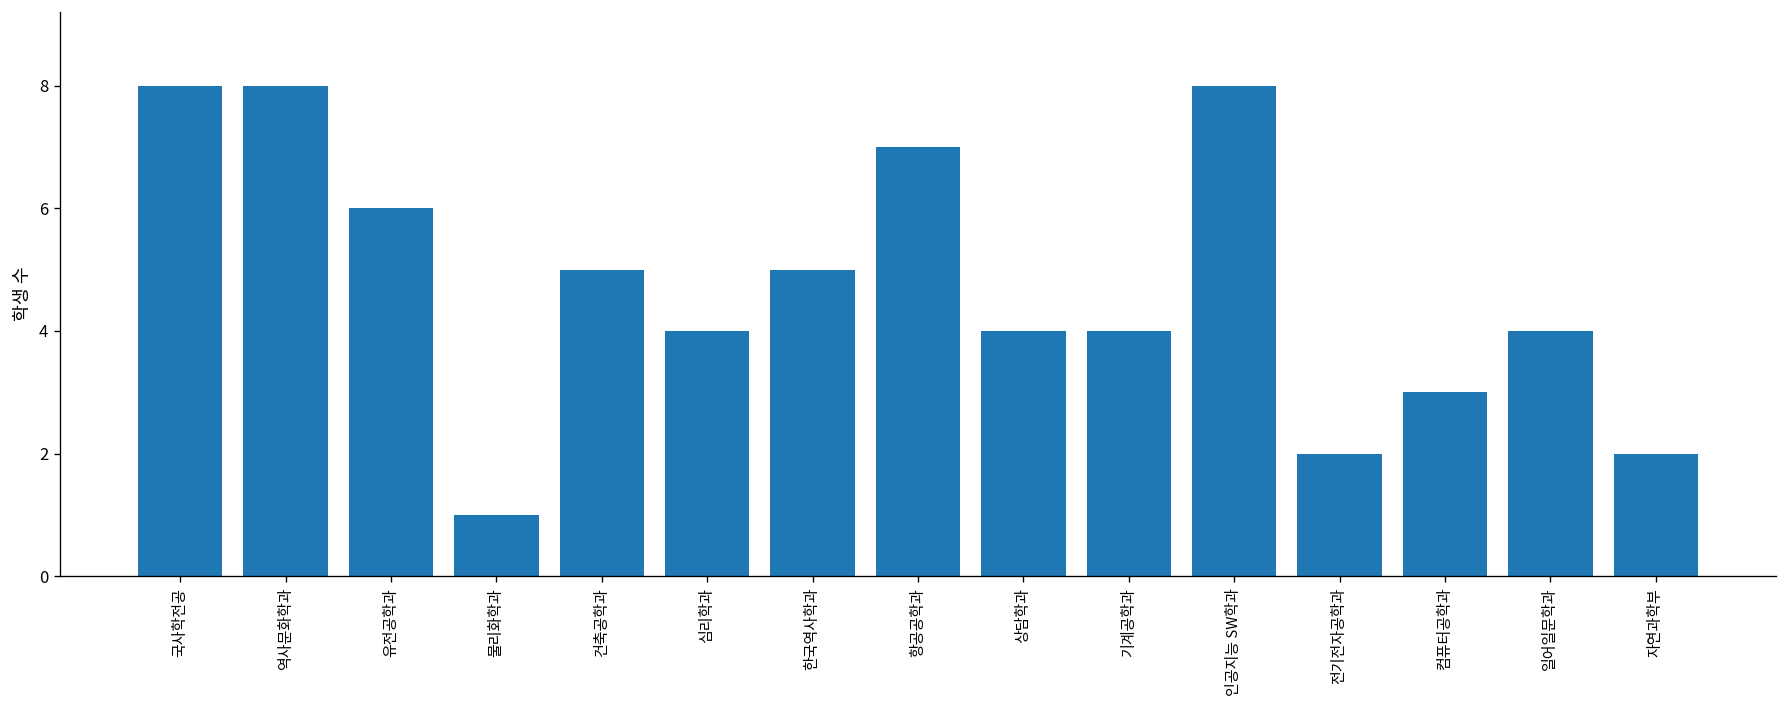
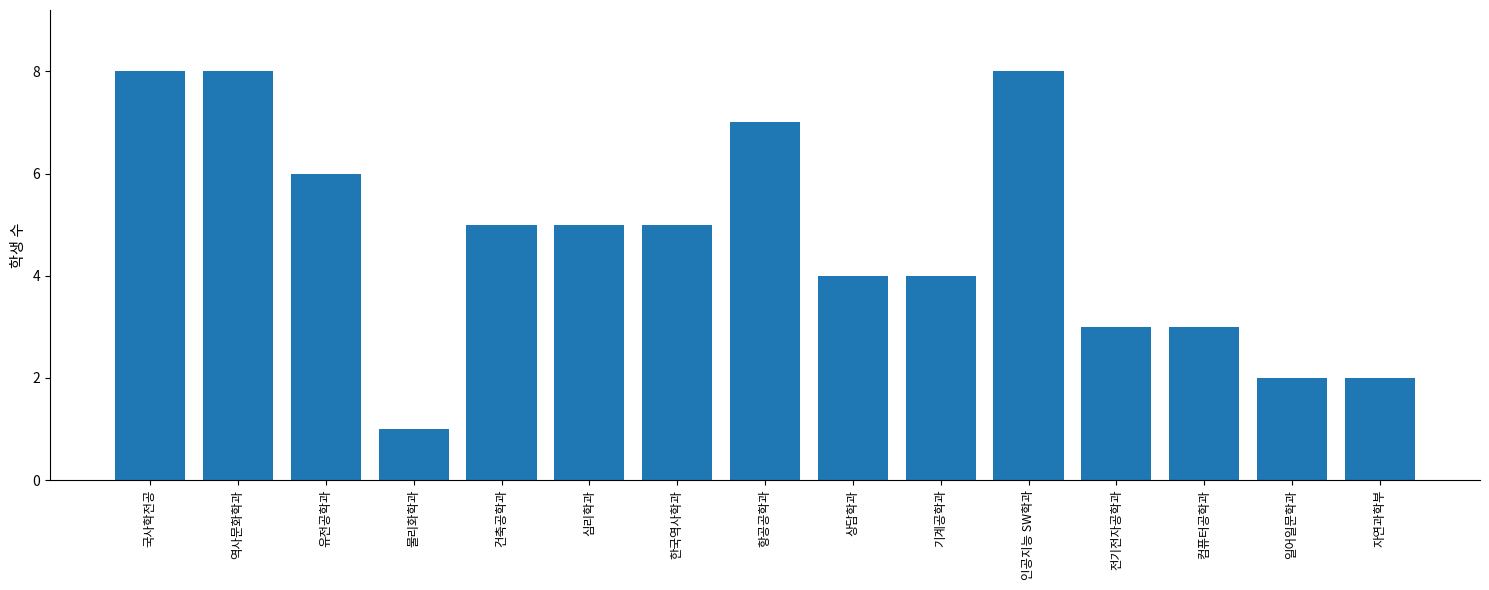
  {
    "국사학전공": 8,
    "역사문화학과": 8,
    "유전공학과": 6,
    "물리화학과": 1,
    "건축공학과": 5,
-   "심리학과": 4,
+   "심리학과": 5,
    "한국역사학과": 5,
    "항공공학과": 7,
    "상담학과": 4,
    "기계공학과": 4,
    "인공지능 SW학과": 8,
-   "전기전자공학과": 2,
+   "전기전자공학과": 3,
    "컴퓨터공학과": 3,
-   "일어일문학과": 4,
+   "일어일문학과": 2,
    "자연과학부": 2
  }
